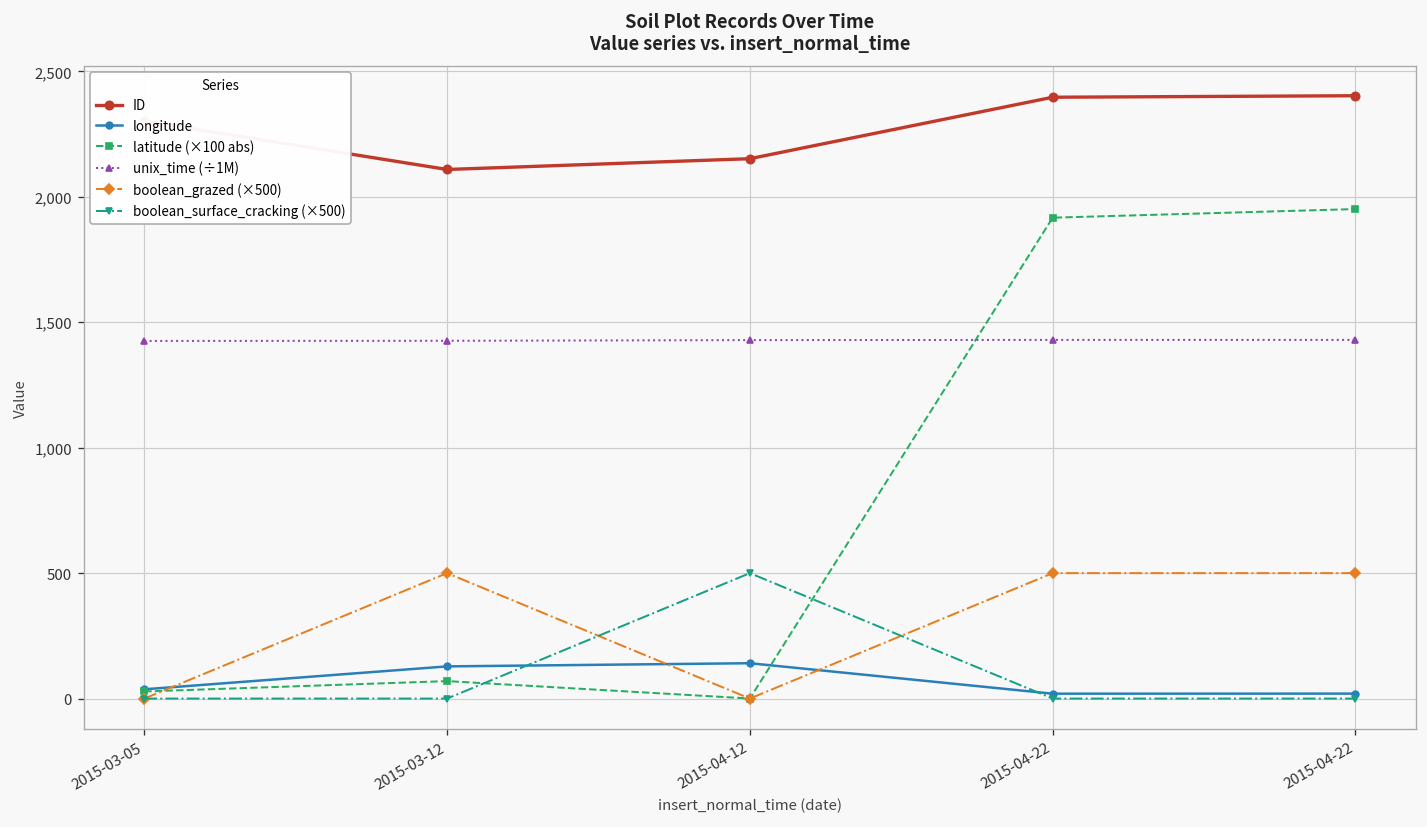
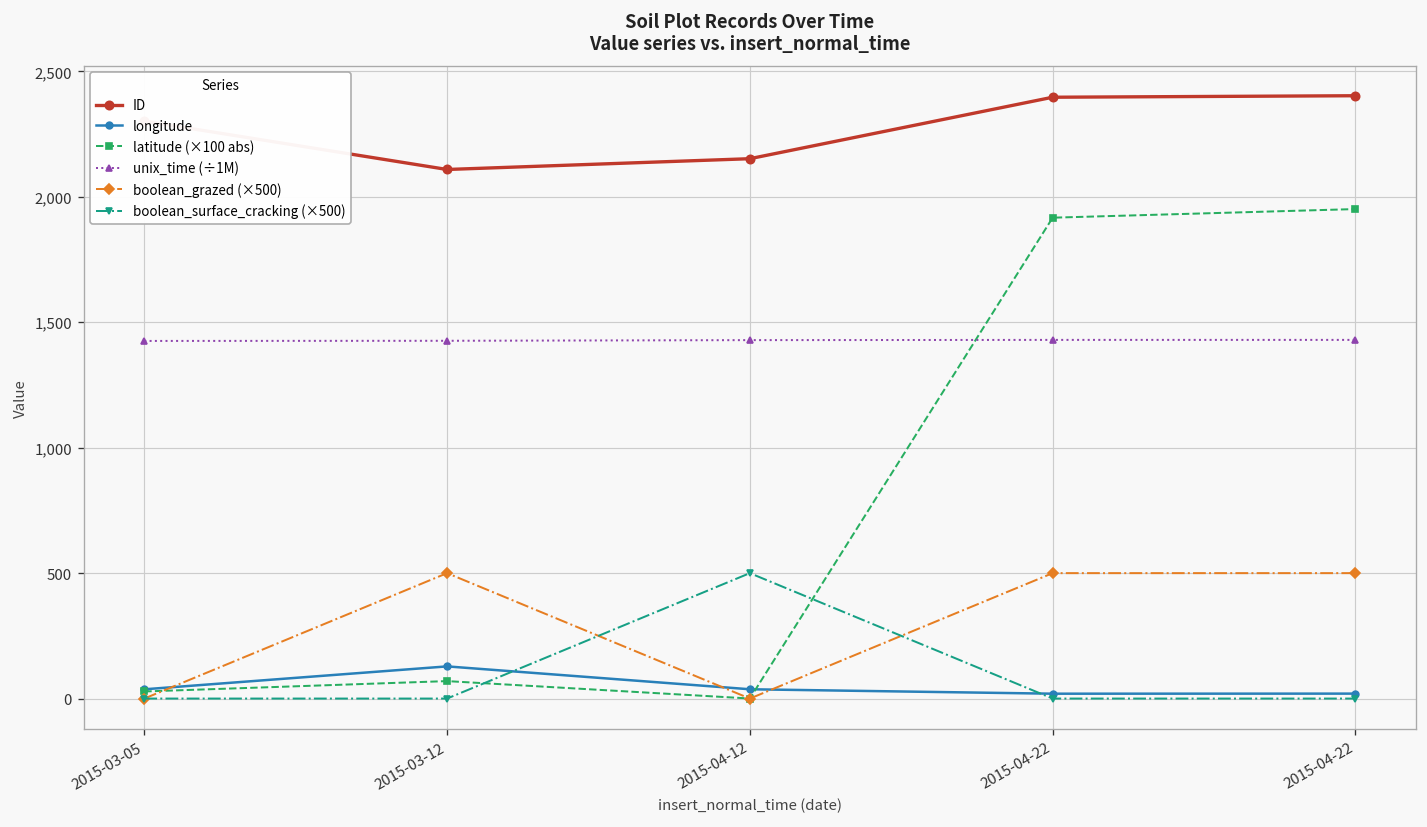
  {
    "ID": {
      "2015-03-12": "2,110",
      "2015-04-12": "2,150"
    },
    "longitude": {
      "2015-03-12": "130",
-     "2015-04-12": "140"
+     "2015-04-12": "40"
    },
    "unix_time (÷1M)": {
      "2015-03-05": "1,430",
      "2015-03-12": "1,430",
      "2015-04-12": "1,430"
    },
    "boolean_grazed (×500)": {
      "2015-03-12": "500"
    }
  }
